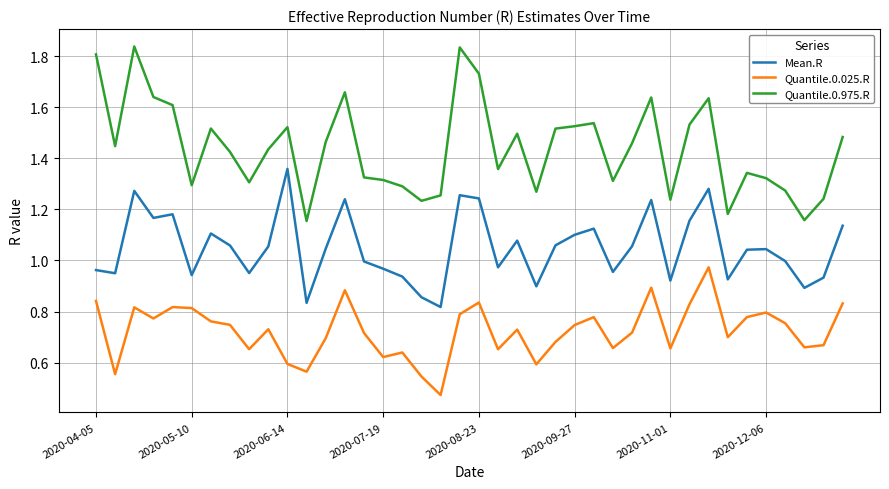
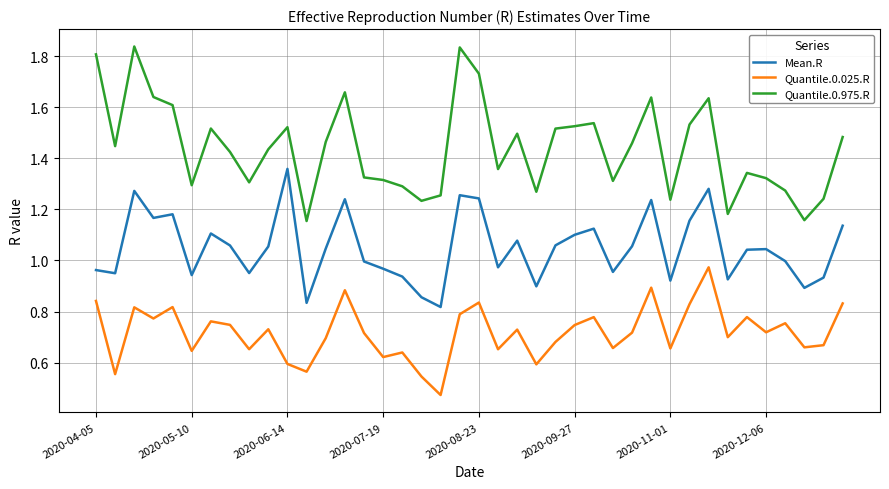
  {
    "Mean.R": {
      "2020-04-05": 0.96,
      "2020-05-10": 0.94,
      "2020-06-14": 1.36,
      "2020-07-19": 0.97,
      "2020-08-23": 1.24,
      "2020-09-27": 1.10,
      "2020-11-01": 0.92,
      "2020-12-06": 1.04
    },
    "Quantile.0.025.R": {
      "2020-04-05": 0.84,
-     "2020-05-10": 0.81,
+     "2020-05-10": 0.65,
      "2020-06-14": 0.59,
      "2020-07-19": 0.62,
      "2020-08-23": 0.84,
      "2020-09-27": 0.75,
      "2020-11-01": 0.66,
-     "2020-12-06": 0.80
+     "2020-12-06": 0.72
    },
    "Quantile.0.975.R": {
      "2020-04-05": 1.81,
      "2020-05-10": 1.29,
      "2020-06-14": 1.52,
      "2020-07-19": 1.32,
      "2020-08-23": 1.73,
      "2020-09-27": 1.53,
      "2020-11-01": 1.24,
      "2020-12-06": 1.32
    }
  }
